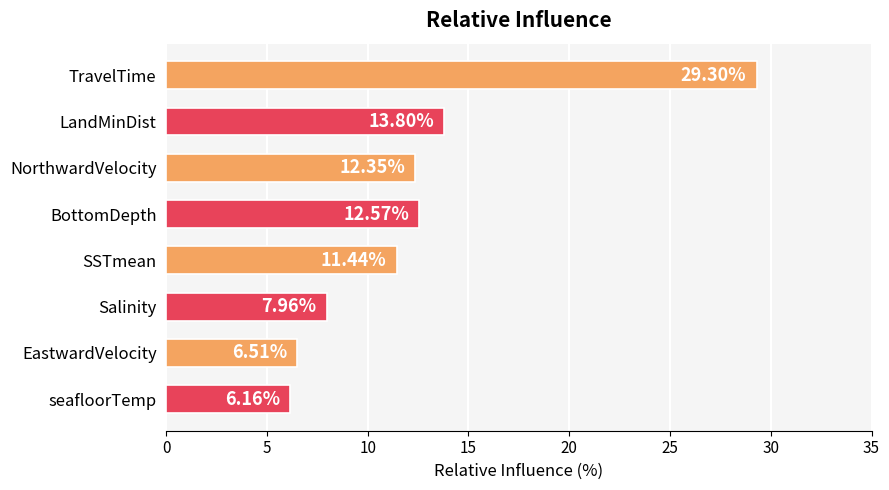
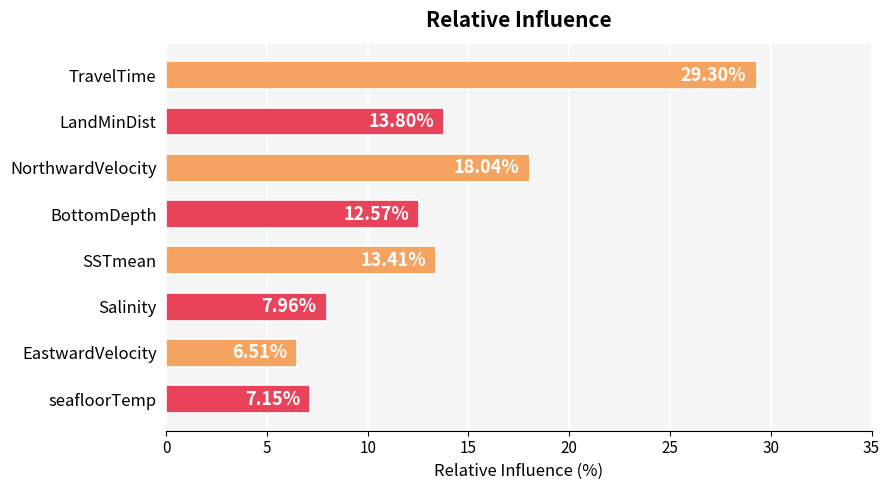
  {
    "TravelTime": "29.30%",
    "LandMinDist": "13.80%",
-   "NorthwardVelocity": "12.35%",
+   "NorthwardVelocity": "18.04%",
    "BottomDepth": "12.57%",
-   "SSTmean": "11.44%",
+   "SSTmean": "13.41%",
    "Salinity": "7.96%",
    "EastwardVelocity": "6.51%",
-   "seafloorTemp": "6.16%"
+   "seafloorTemp": "7.15%"
  }
